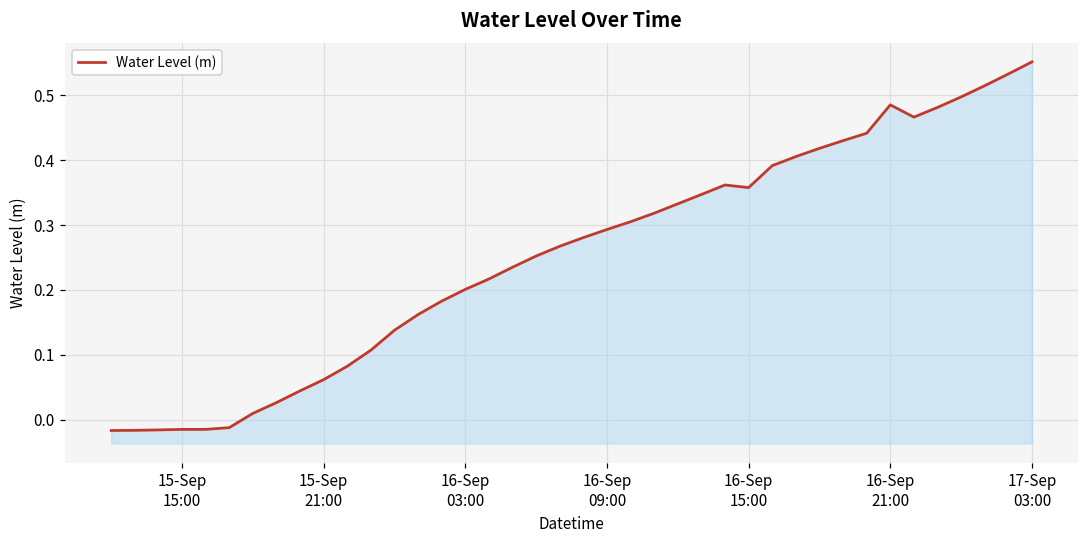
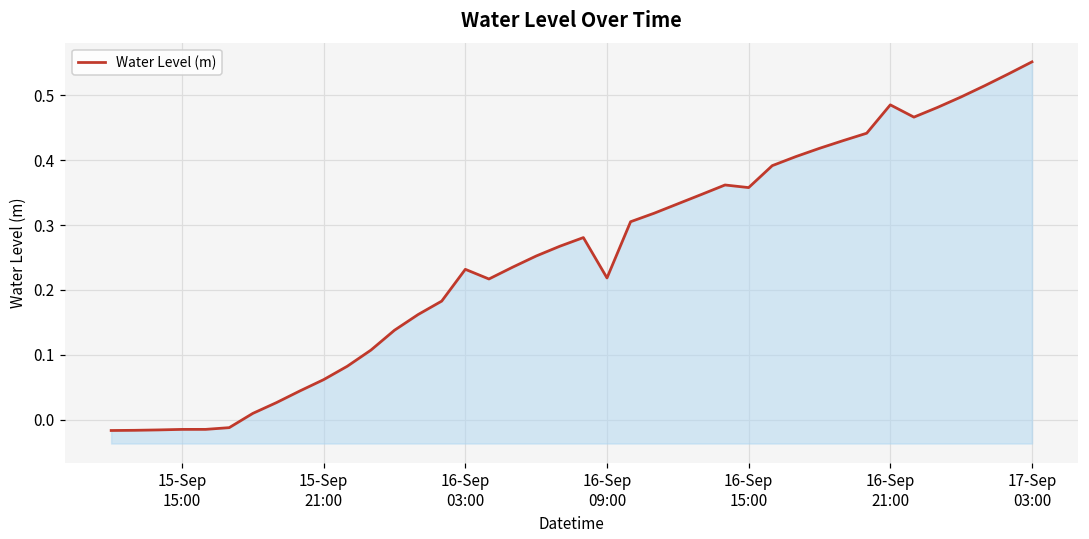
  {
    "15-Sep 15:00": -0.01,
    "15-Sep 21:00": 0.06,
-   "16-Sep 03:00": 0.20,
-   "16-Sep 09:00": 0.29,
+   "16-Sep 03:00": 0.23,
+   "16-Sep 09:00": 0.22,
    "16-Sep 15:00": 0.36,
    "16-Sep 21:00": 0.49,
    "17-Sep 03:00": 0.55
  }
